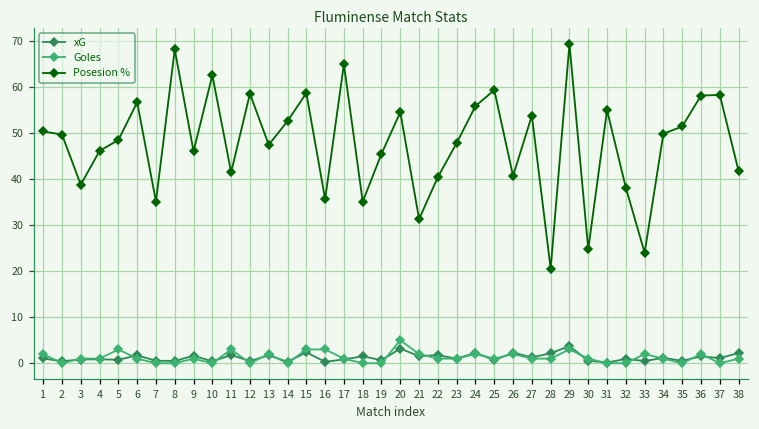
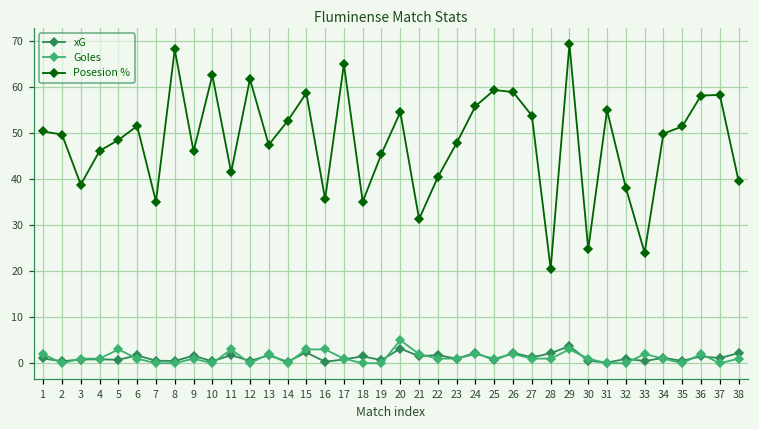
  {
    "Posesion %": {
      "1": 50,
      "2": 50,
      "3": 39,
      "4": 46,
      "5": 48,
-     "6": 57,
+     "6": 52,
      "7": 35,
      "8": 68,
      "9": 46,
      "10": 63,
      "11": 41,
-     "12": 59,
+     "12": 62,
      "13": 47,
      "14": 53,
      "15": 59,
      "16": 36,
      "17": 65,
      "18": 35,
      "19": 45,
      "20": 55,
      "21": 31,
      "22": 40,
      "23": 48,
      "24": 56,
      "25": 59,
-     "26": 41,
+     "26": 59,
      "27": 54,
      "28": 21,
      "29": 69,
      "30": 25,
      "31": 55,
      "32": 38,
      "33": 24,
      "34": 50,
      "35": 51,
      "36": 58,
      "37": 58,
-     "38": 42
+     "38": 40
    }
  }
